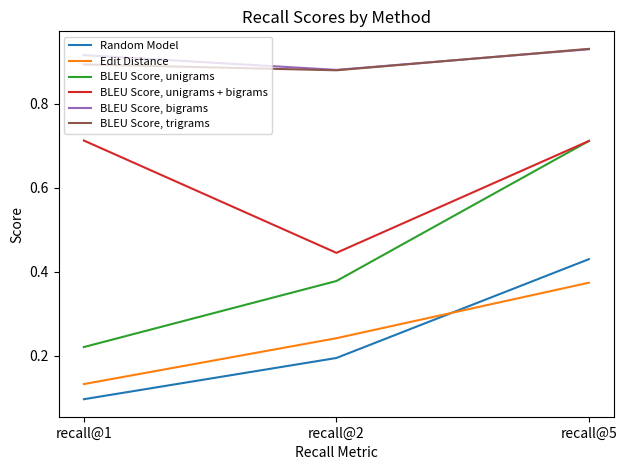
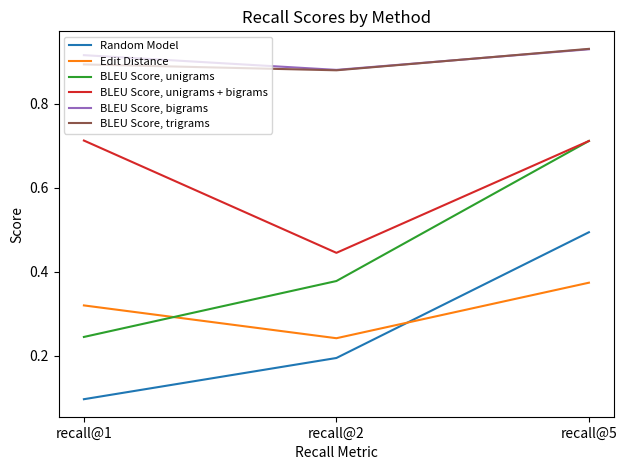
  {
    "Random Model": {
      "recall@1": 0.10,
      "recall@2": 0.20,
-     "recall@5": 0.43
+     "recall@5": 0.49
    },
    "Edit Distance": {
-     "recall@1": 0.13,
+     "recall@1": 0.32,
      "recall@2": 0.24,
      "recall@5": 0.37
    },
    "BLEU Score, unigrams": {
-     "recall@1": 0.22,
+     "recall@1": 0.25,
      "recall@2": 0.38
    },
    "BLEU Score, unigrams + bigrams": {
      "recall@1": 0.71,
      "recall@2": 0.45
    }
  }
